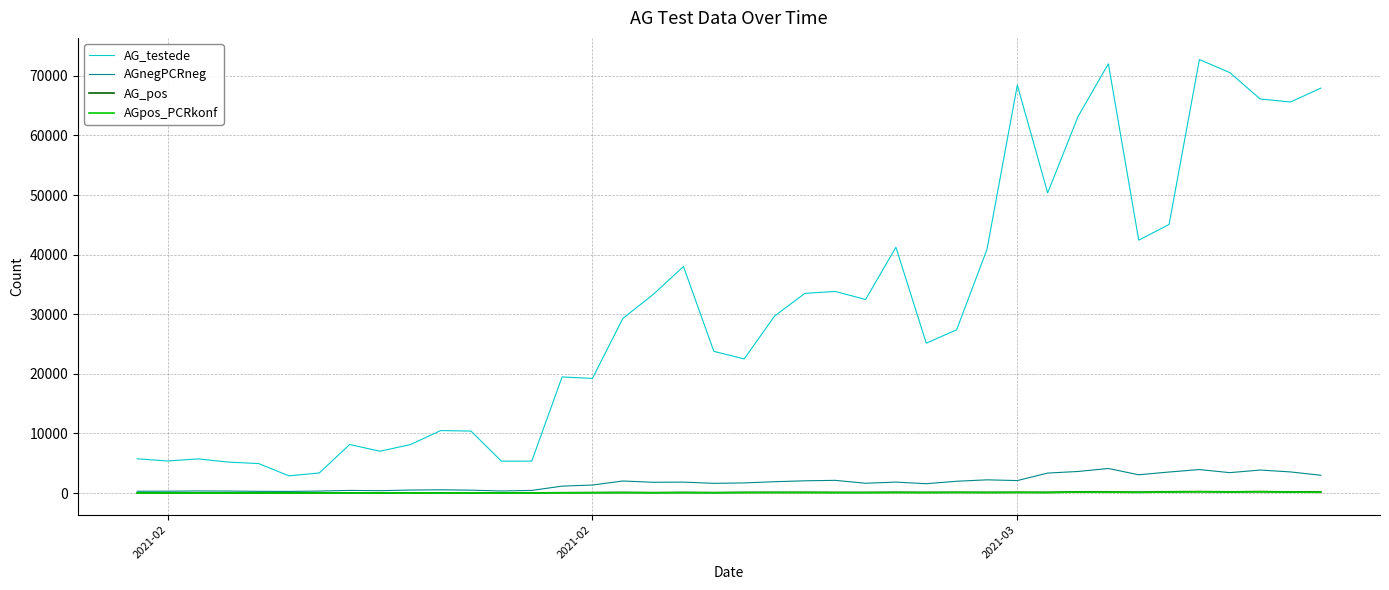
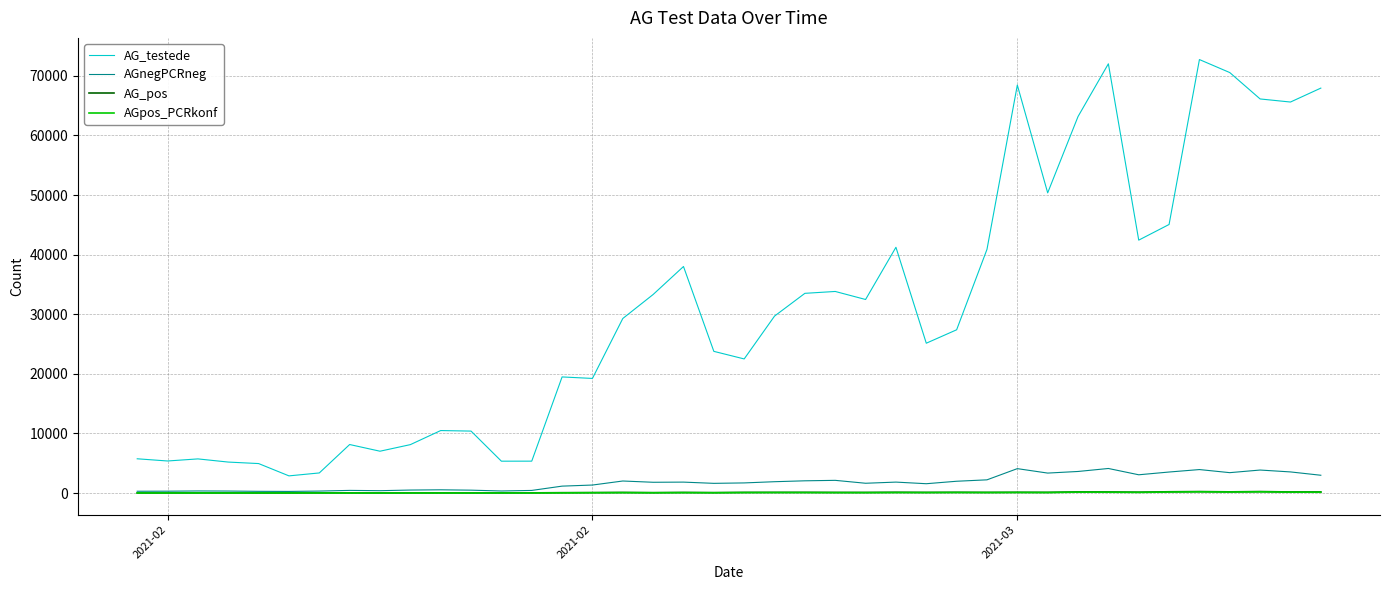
  {
    "AG_testede": {
      "2021-03": 68000
    },
    "AGnegPCRneg": {
-     "2021-03": 2000
+     "2021-03": 4000
    }
  }
